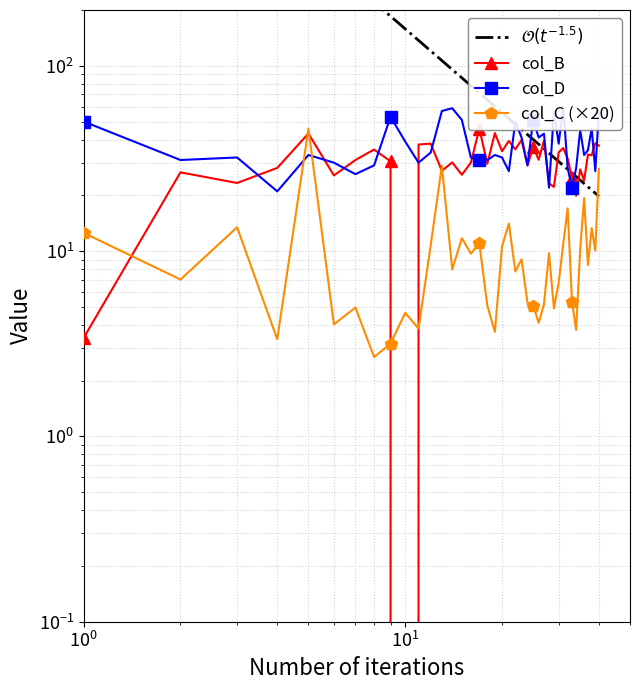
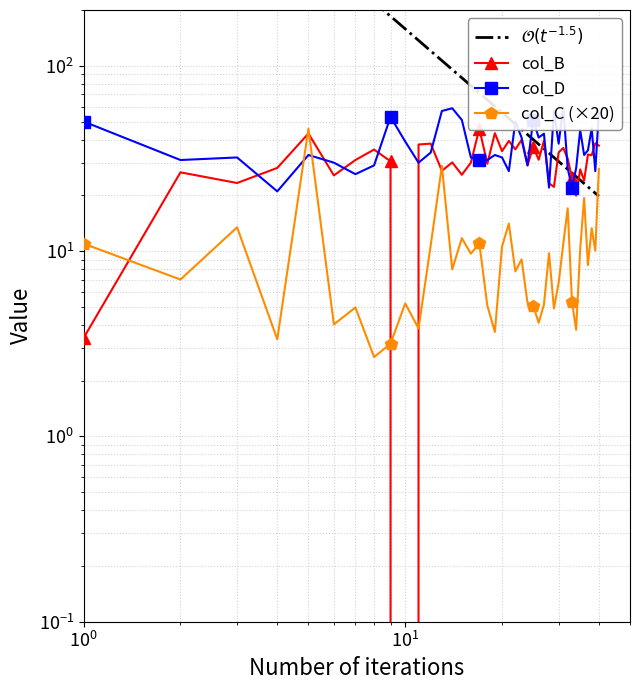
  {
    "col_B": {
      "10^0": 3.4
    },
    "col_D": {
      "10^0": 50,
      "10^1": 39
    },
    "col_C (×20)": {
-     "10^0": 13,
-     "10^1": 4.6
+     "10^0": 11,
+     "10^1": 5.2
    }
  }
